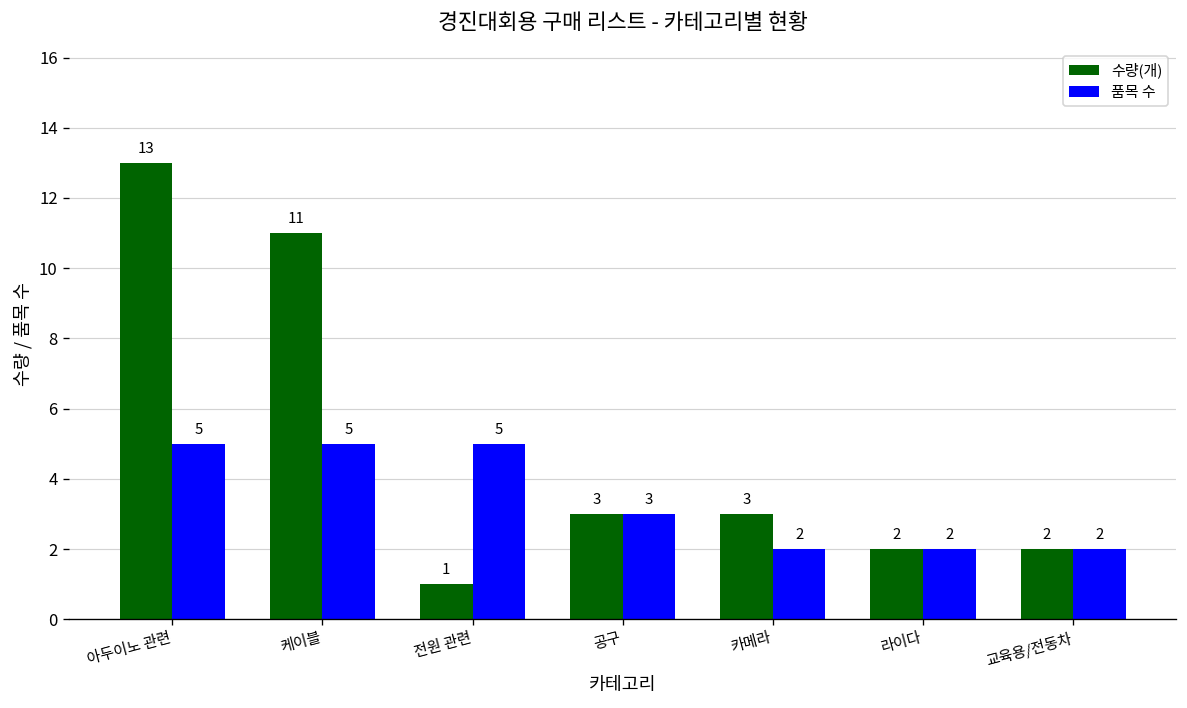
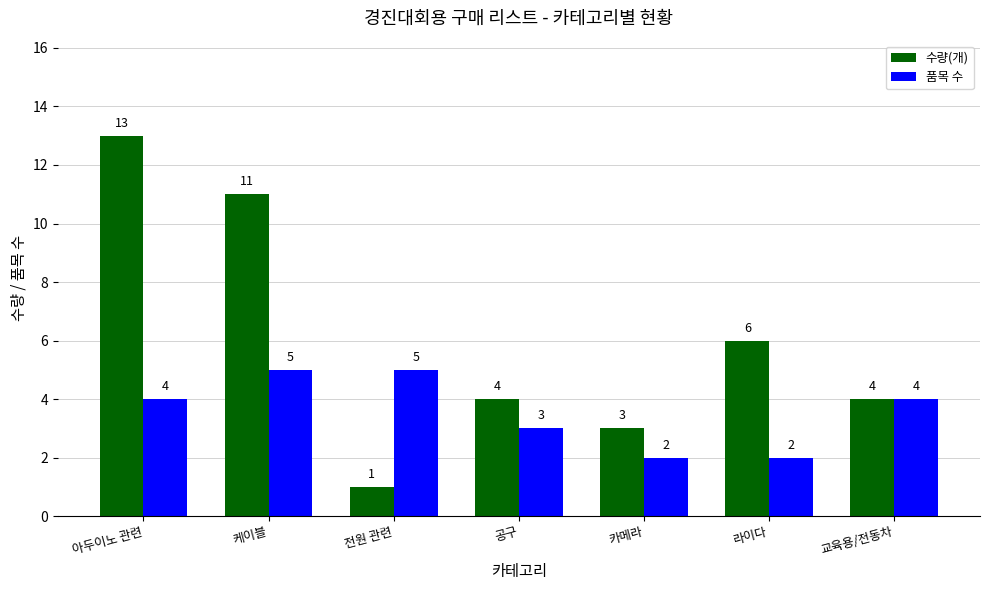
  {
    "수량(개)": {
      "아두이노 관련": 13,
      "케이블": 11,
      "전원 관련": 1,
-     "공구": 3,
+     "공구": 4,
      "카메라": 3,
-     "라이다": 2,
-     "교육용/전동차": 2
+     "라이다": 6,
+     "교육용/전동차": 4
    },
    "품목 수": {
-     "아두이노 관련": 5,
+     "아두이노 관련": 4,
      "케이블": 5,
      "전원 관련": 5,
      "공구": 3,
      "카메라": 2,
      "라이다": 2,
-     "교육용/전동차": 2
+     "교육용/전동차": 4
    }
  }
